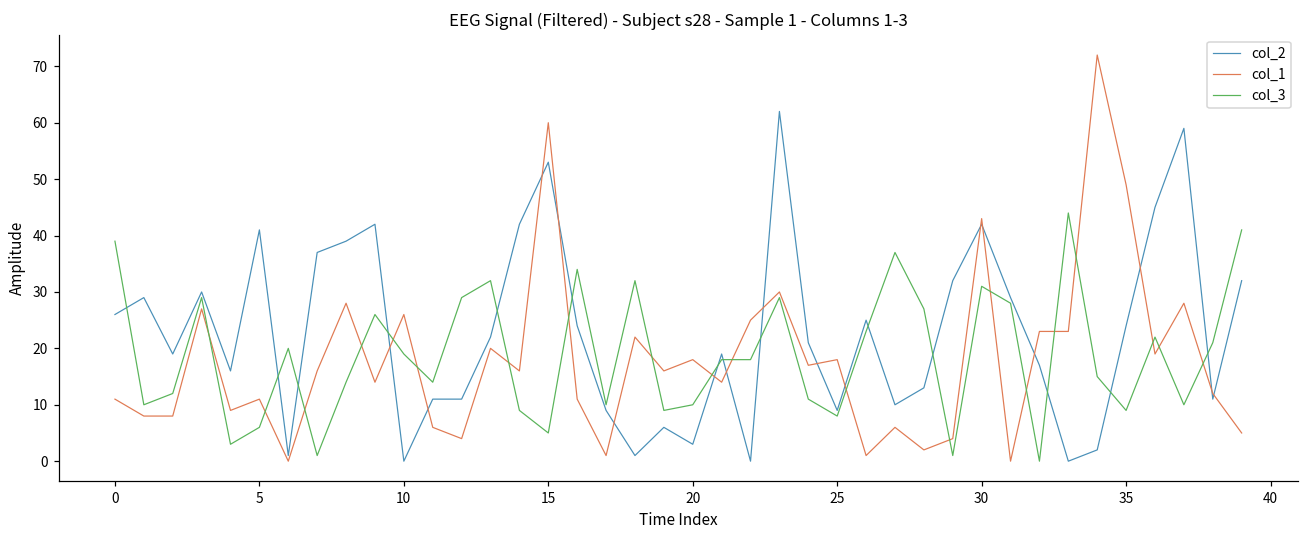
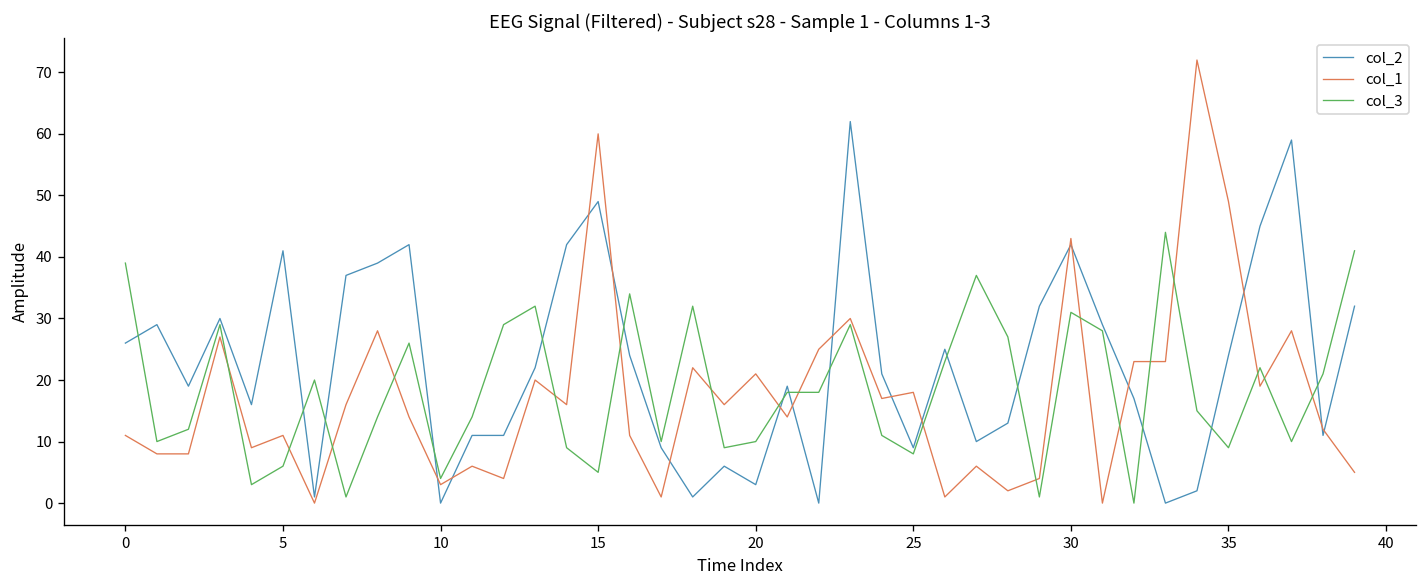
  {
    "col_2": {
      "0": 26,
      "5": 41,
      "10": 0,
-     "15": 53,
+     "15": 49,
      "20": 3,
      "25": 9,
      "30": 42,
      "35": 24
    },
    "col_1": {
      "0": 11,
      "5": 11,
-     "10": 26,
+     "10": 3,
      "15": 60,
-     "20": 18,
+     "20": 21,
      "25": 18,
      "30": 43,
      "35": 49
    },
    "col_3": {
      "0": 39,
      "5": 6,
-     "10": 19,
+     "10": 4,
      "15": 5,
      "20": 10,
      "25": 8,
      "30": 31,
      "35": 9
    }
  }
